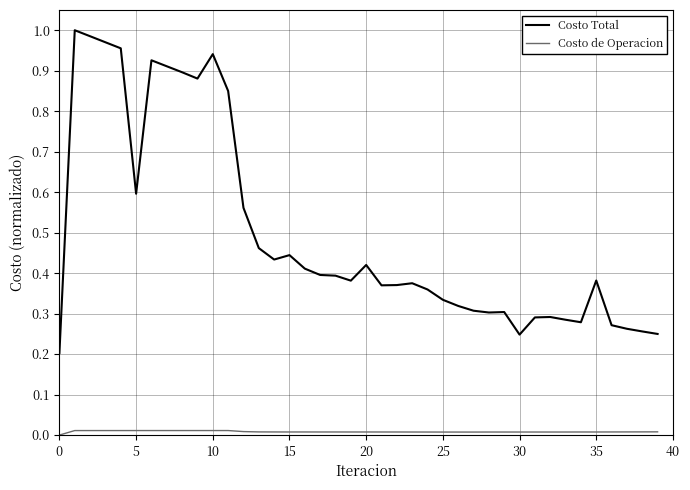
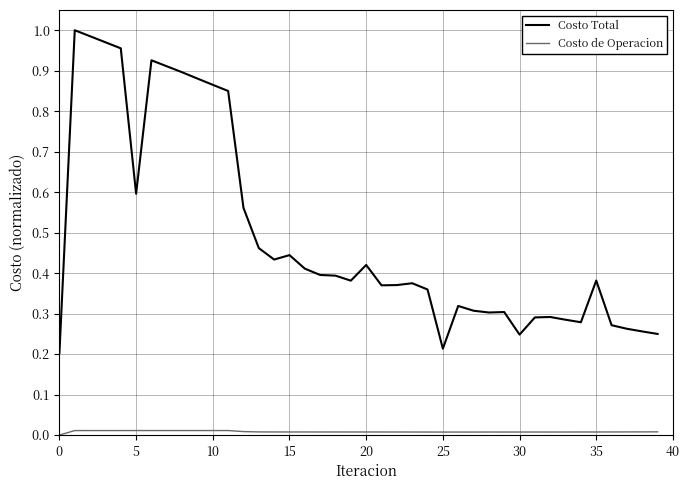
  {
    "Costo Total": {
      "0": 0.20,
      "5": 0.60,
-     "10": 0.94,
+     "10": 0.87,
      "15": 0.44,
      "20": 0.42,
-     "25": 0.33,
+     "25": 0.21,
      "30": 0.25,
      "35": 0.38
    },
    "Costo de Operacion": {
      "0": 0.00,
      "5": 0.01,
      "10": 0.01,
      "15": 0.01,
      "20": 0.01,
      "25": 0.01,
      "30": 0.01,
      "35": 0.01
    }
  }
